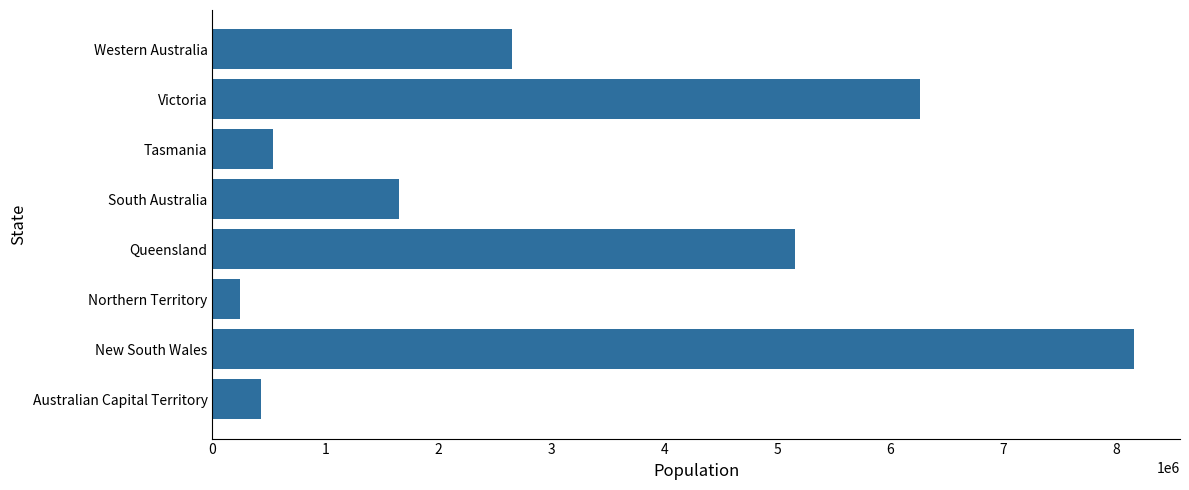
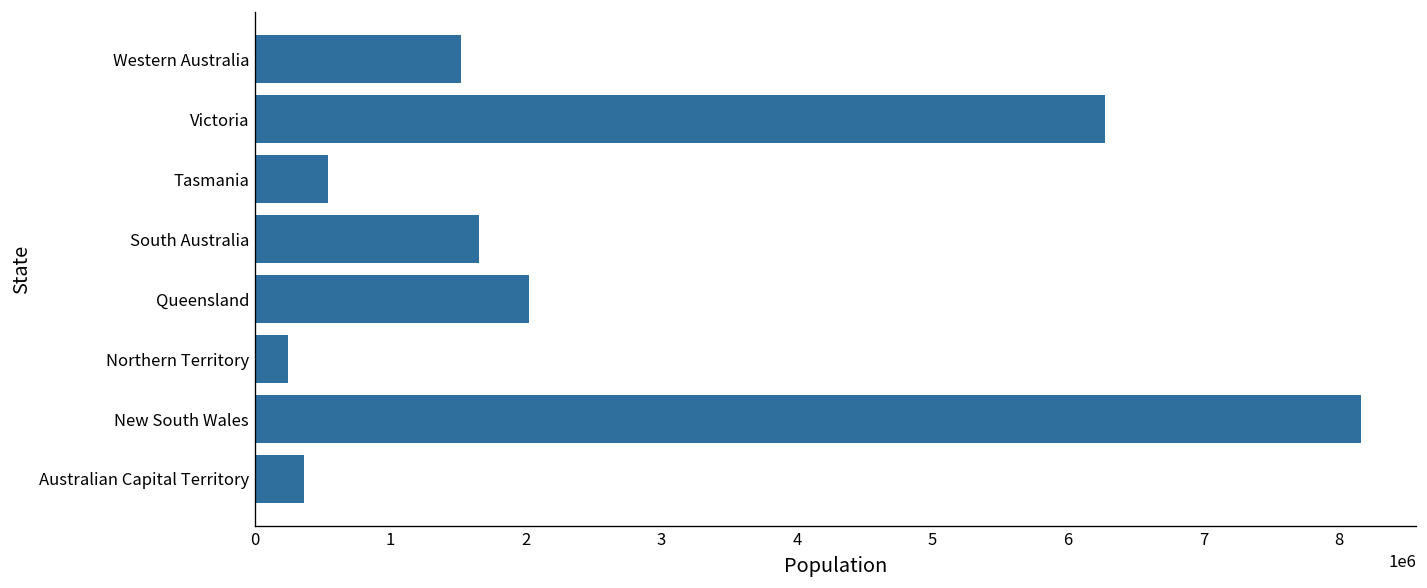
  {
-   "Western Australia": 2660000,
+   "Western Australia": 1520000,
    "Victoria": 6270000,
    "Tasmania": 540000,
    "South Australia": 1650000,
-   "Queensland": 5160000,
+   "Queensland": 2020000,
    "Northern Territory": 250000,
    "New South Wales": 8160000,
-   "Australian Capital Territory": 430000
+   "Australian Capital Territory": 360000
  }
